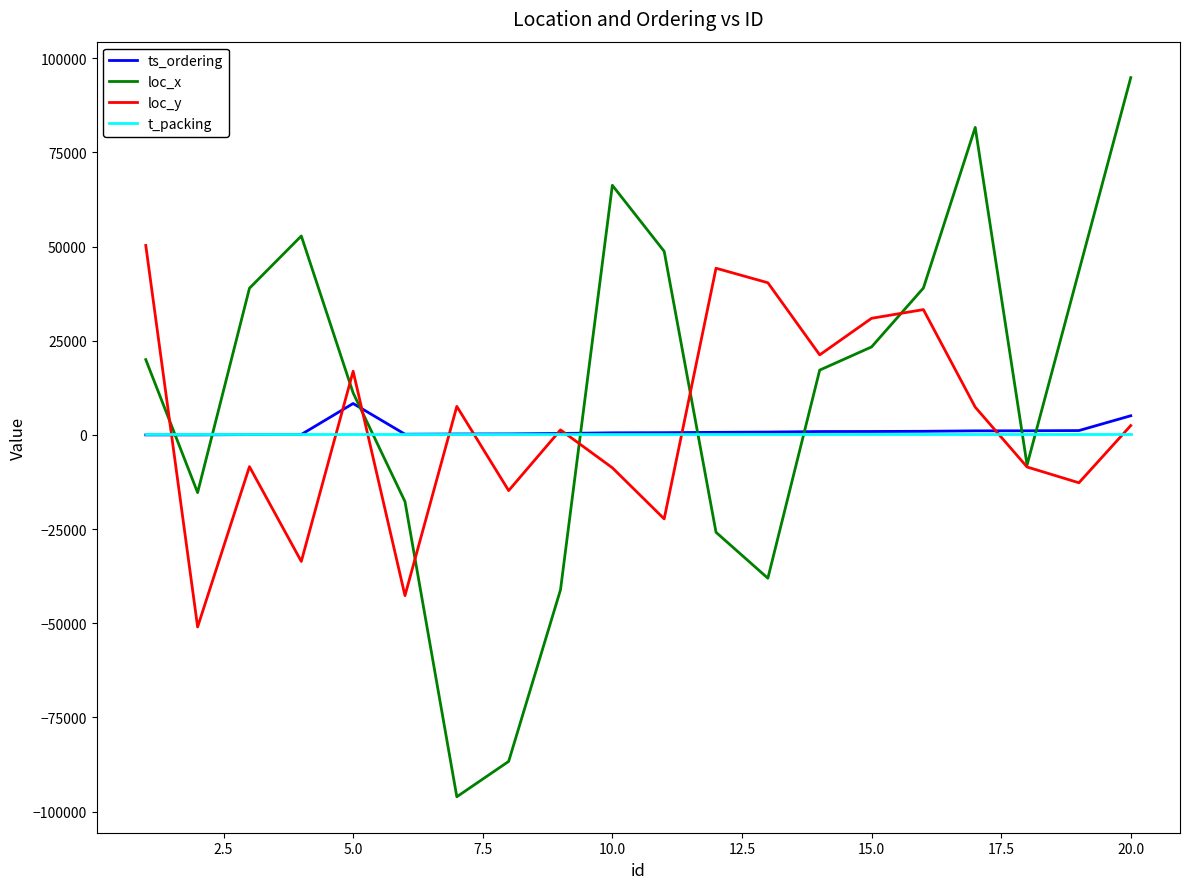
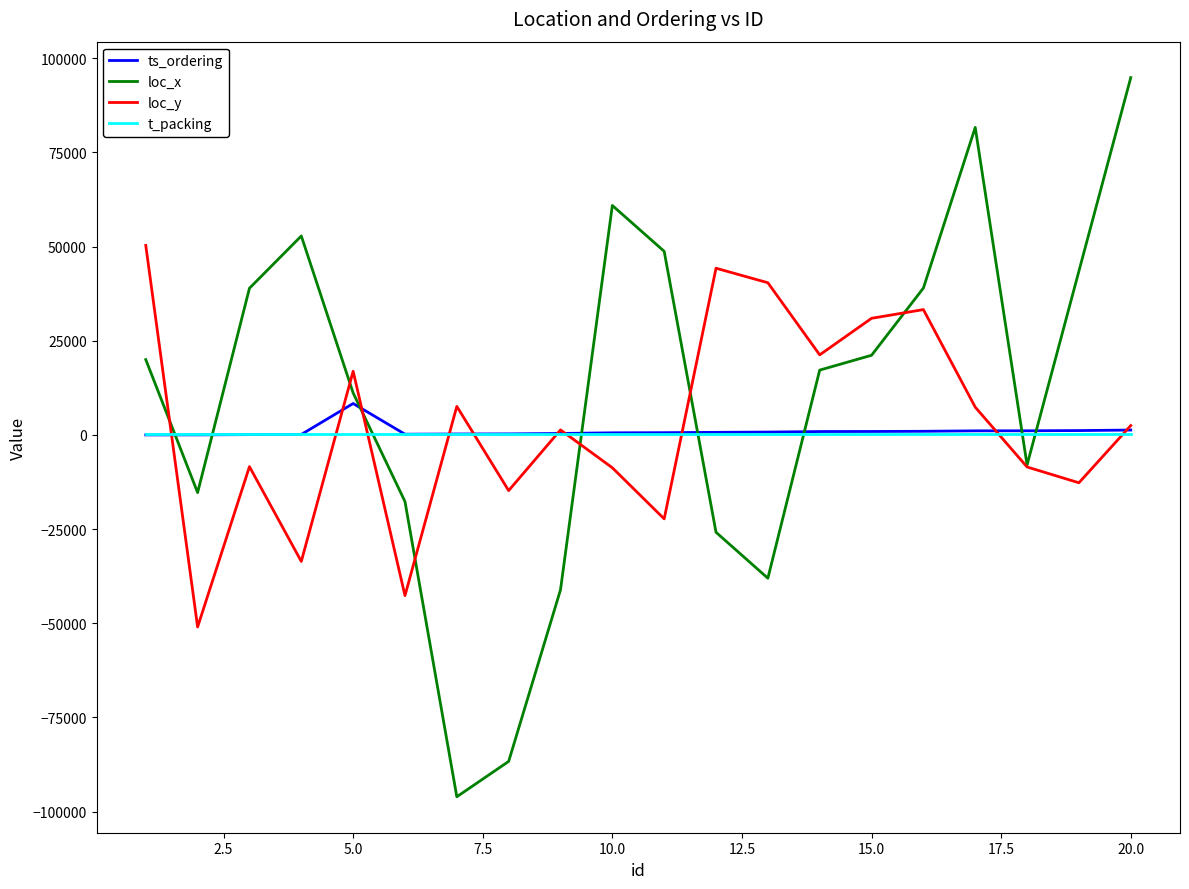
  {
    "ts_ordering": {
      "5.0": 8000,
      "15.0": 1000,
-     "20.0": 5000
+     "20.0": 1000
    },
    "loc_x": {
      "5.0": 11000,
-     "10.0": 66000,
-     "15.0": 23000,
+     "10.0": 61000,
+     "15.0": 21000,
      "20.0": 95000
    },
    "loc_y": {
      "5.0": 17000,
      "10.0": -9000,
      "15.0": 31000,
      "20.0": 2000
    },
    "t_packing": {
      "5.0": 0,
      "15.0": 0,
      "20.0": 0
    }
  }
